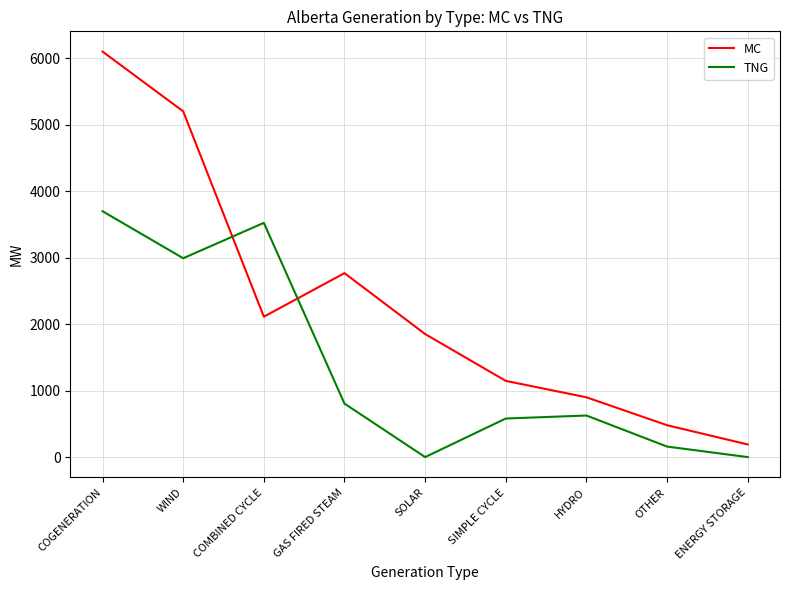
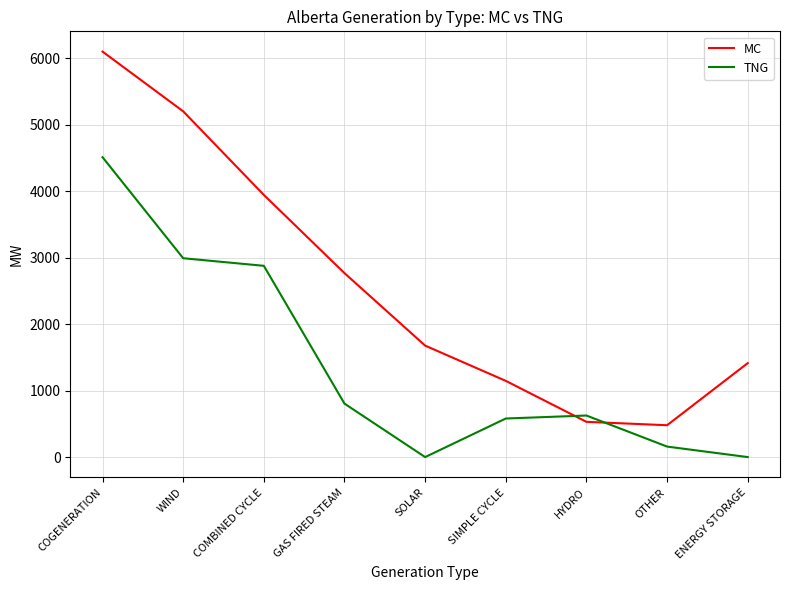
  {
    "MC": {
      "COGENERATION": 6100,
      "WIND": 5200,
-     "COMBINED CYCLE": 2100,
+     "COMBINED CYCLE": 3900,
      "GAS FIRED STEAM": 2800,
-     "SOLAR": 1900,
+     "SOLAR": 1700,
      "SIMPLE CYCLE": 1100,
-     "HYDRO": 900,
+     "HYDRO": 500,
      "OTHER": 500,
-     "ENERGY STORAGE": 200
+     "ENERGY STORAGE": 1400
    },
    "TNG": {
-     "COGENERATION": 3700,
+     "COGENERATION": 4500,
      "WIND": 3000,
-     "COMBINED CYCLE": 3500,
+     "COMBINED CYCLE": 2900,
      "GAS FIRED STEAM": 800,
      "SOLAR": 0,
      "SIMPLE CYCLE": 600,
      "HYDRO": 600,
      "OTHER": 200,
      "ENERGY STORAGE": 0
    }
  }
